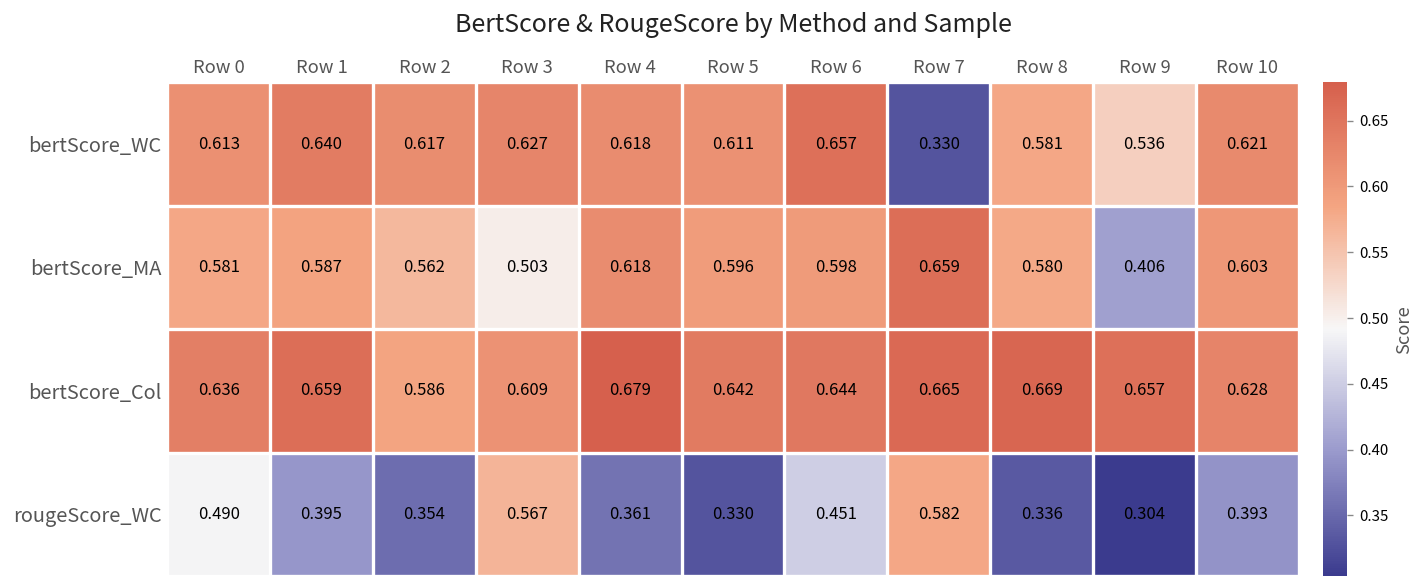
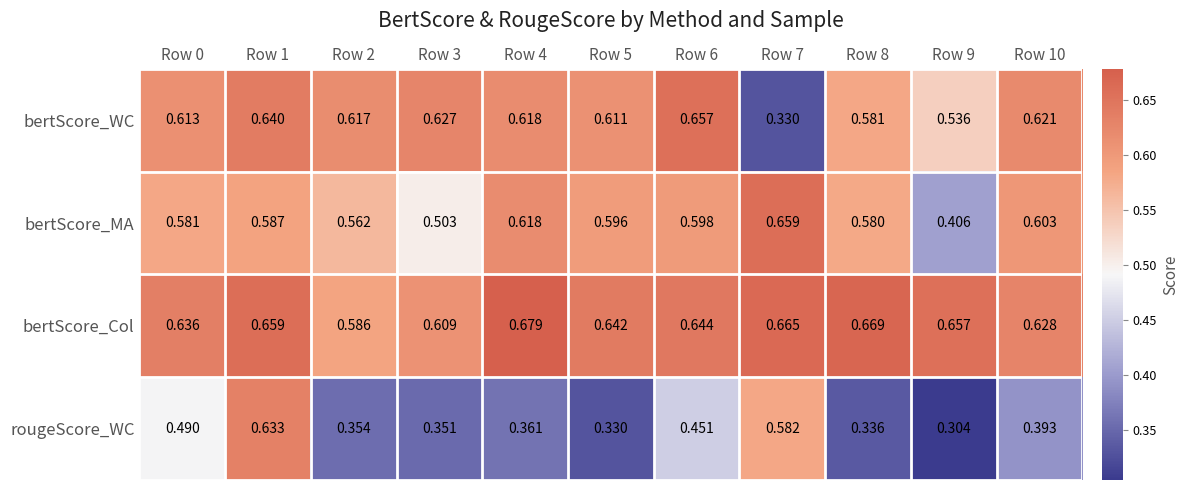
  {
    "bertScore_WC": {
      "Row 0": 0.613,
      "Row 1": 0.640,
      "Row 2": 0.617,
      "Row 3": 0.627,
      "Row 4": 0.618,
      "Row 5": 0.611,
      "Row 6": 0.657,
      "Row 7": 0.330,
      "Row 8": 0.581,
      "Row 9": 0.536,
      "Row 10": 0.621
    },
    "bertScore_MA": {
      "Row 0": 0.581,
      "Row 1": 0.587,
      "Row 2": 0.562,
      "Row 3": 0.503,
      "Row 4": 0.618,
      "Row 5": 0.596,
      "Row 6": 0.598,
      "Row 7": 0.659,
      "Row 8": 0.580,
      "Row 9": 0.406,
      "Row 10": 0.603
    },
    "bertScore_Col": {
      "Row 0": 0.636,
      "Row 1": 0.659,
      "Row 2": 0.586,
      "Row 3": 0.609,
      "Row 4": 0.679,
      "Row 5": 0.642,
      "Row 6": 0.644,
      "Row 7": 0.665,
      "Row 8": 0.669,
      "Row 9": 0.657,
      "Row 10": 0.628
    },
    "rougeScore_WC": {
      "Row 0": 0.490,
-     "Row 1": 0.395,
+     "Row 1": 0.633,
      "Row 2": 0.354,
-     "Row 3": 0.567,
+     "Row 3": 0.351,
      "Row 4": 0.361,
      "Row 5": 0.330,
      "Row 6": 0.451,
      "Row 7": 0.582,
      "Row 8": 0.336,
      "Row 9": 0.304,
      "Row 10": 0.393
    }
  }
